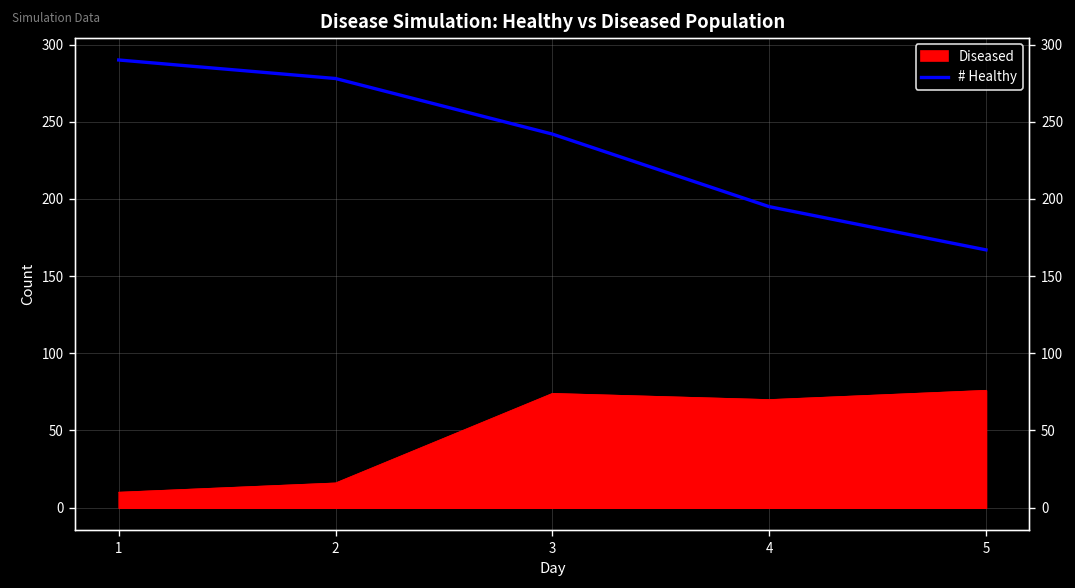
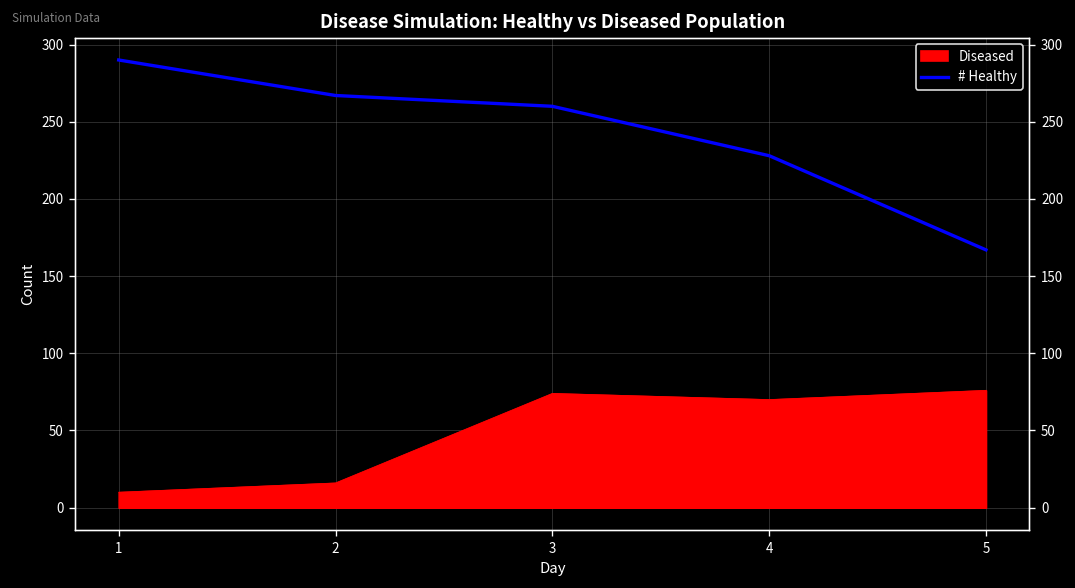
  {
    "Diseased": {
      "1": 10,
      "2": 16,
      "3": 74,
      "4": 70,
      "5": 76
    },
    "# Healthy": {
      "1": 290,
-     "2": 278,
-     "3": 242,
-     "4": 195,
+     "2": 267,
+     "3": 260,
+     "4": 228,
      "5": 167
    }
  }
